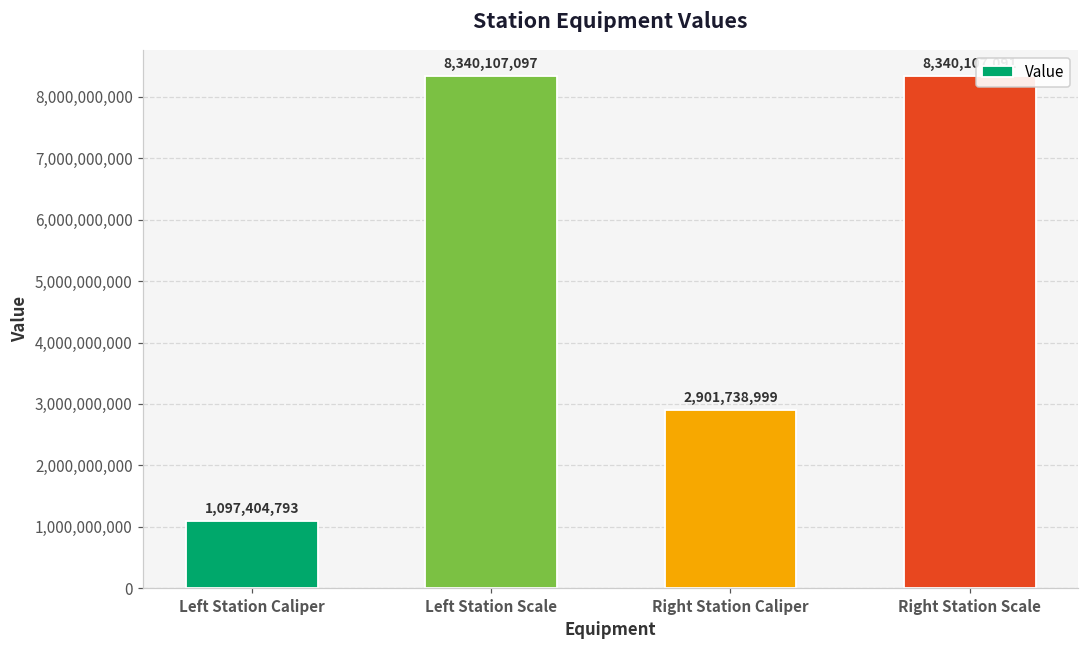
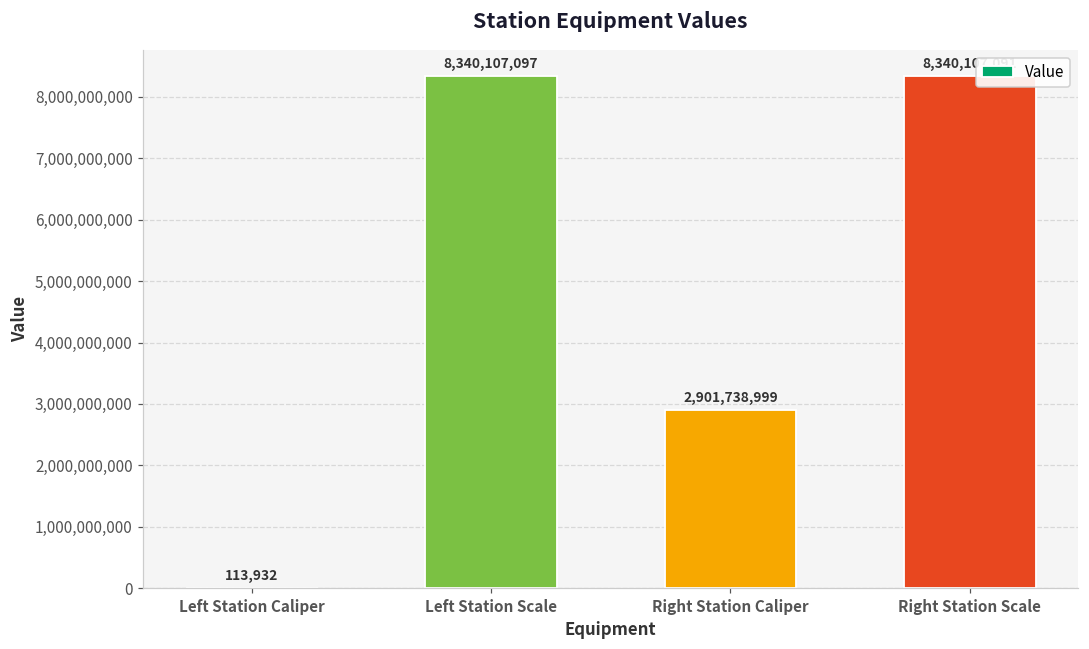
  {
-   "Left Station Caliper": "1,097,404,793",
+   "Left Station Caliper": "113,932",
    "Left Station Scale": "8,340,107,097",
    "Right Station Caliper": "2,901,738,999"
  }
